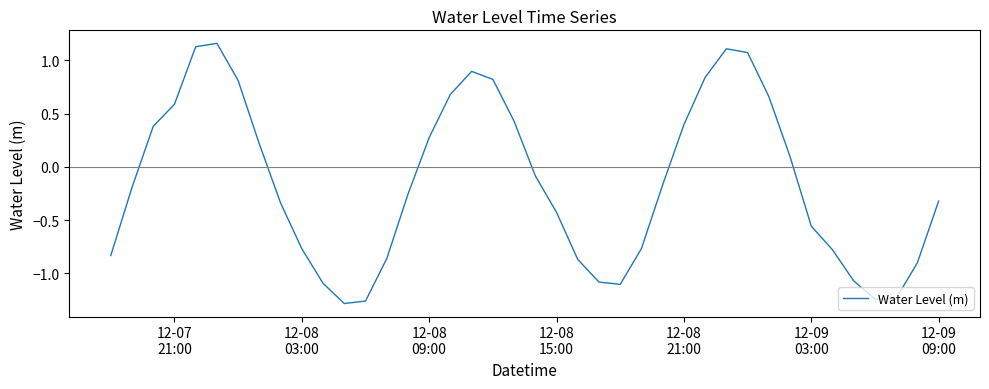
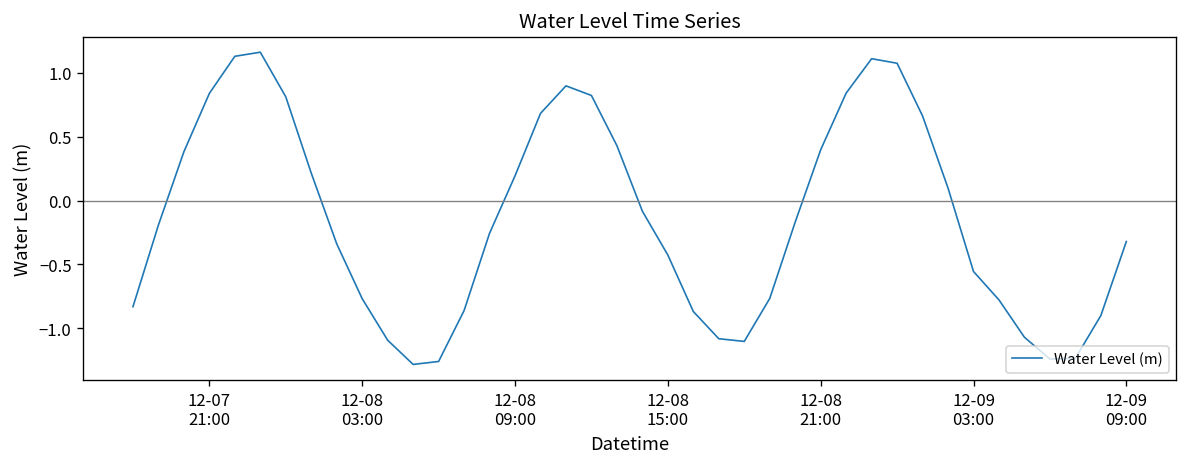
  {
-   "12-07 21:00": 0.59,
+   "12-07 21:00": 0.84,
    "12-08 03:00": -0.77,
-   "12-08 09:00": 0.28,
+   "12-08 09:00": 0.19,
    "12-08 15:00": -0.43,
    "12-08 21:00": 0.40,
    "12-09 03:00": -0.56,
    "12-09 09:00": -0.32
  }
